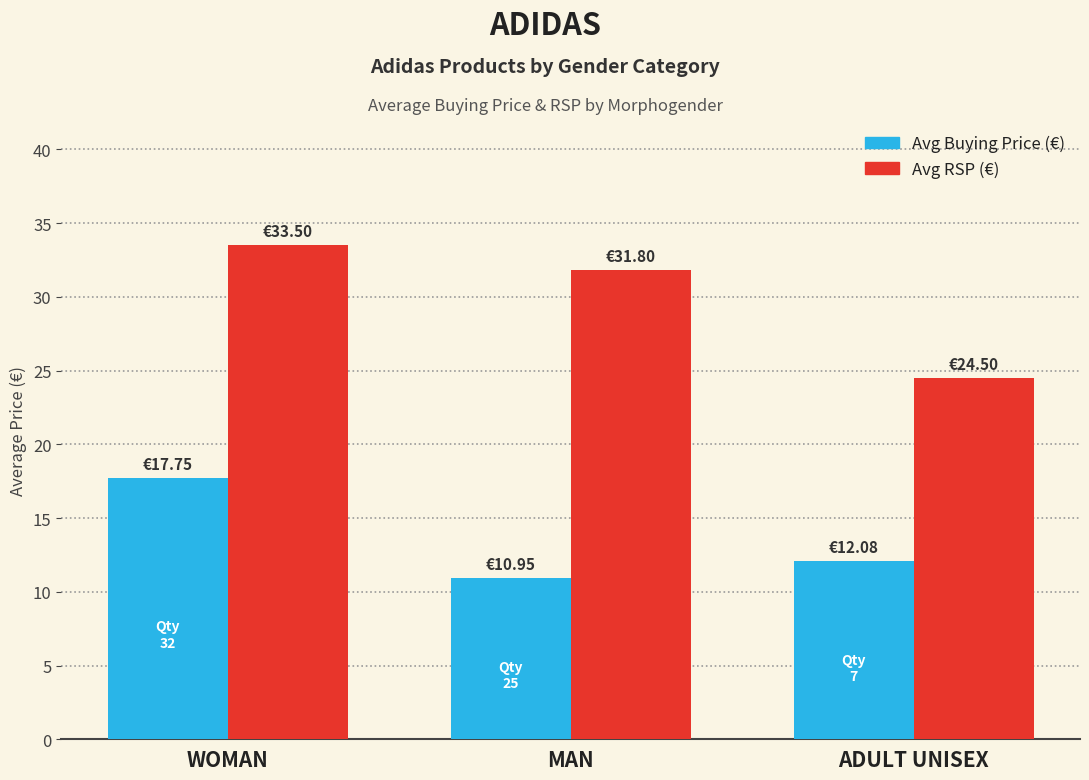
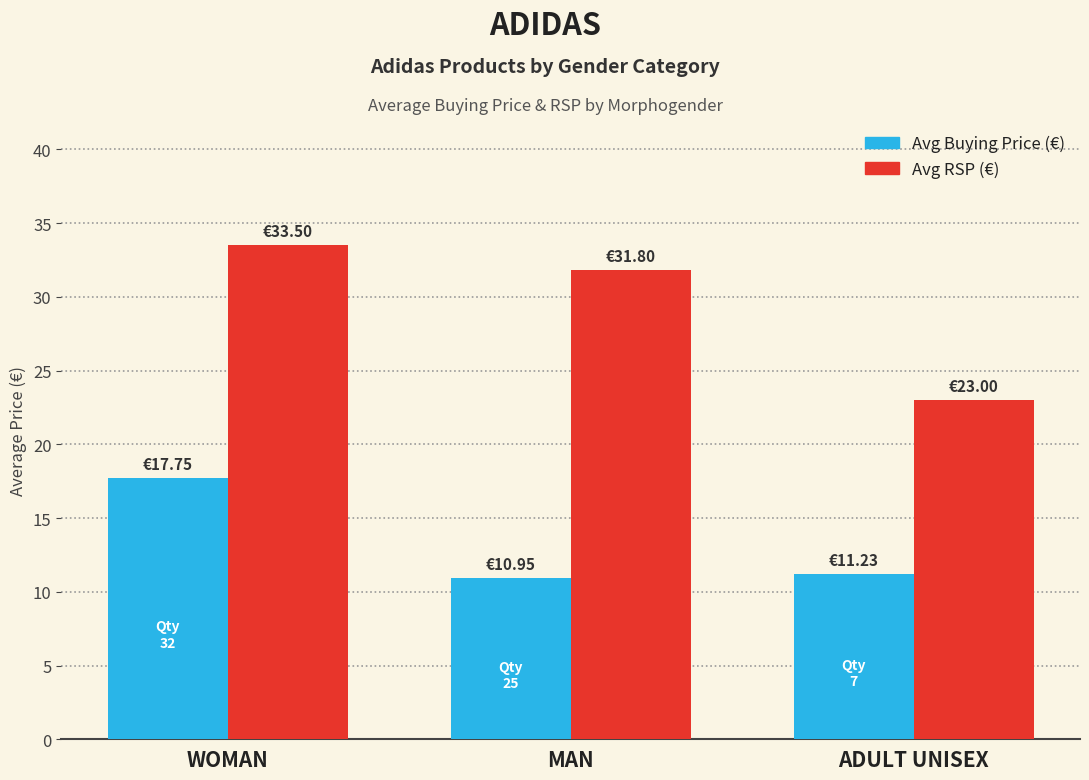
  {
    "Avg Buying Price (€)": {
      "WOMAN": "€17.75",
      "MAN": "€10.95",
-     "ADULT UNISEX": "€12.08"
+     "ADULT UNISEX": "€11.23"
    },
    "Avg RSP (€)": {
      "WOMAN": "€33.50",
      "MAN": "€31.80",
-     "ADULT UNISEX": "€24.50"
+     "ADULT UNISEX": "€23.00"
    }
  }
